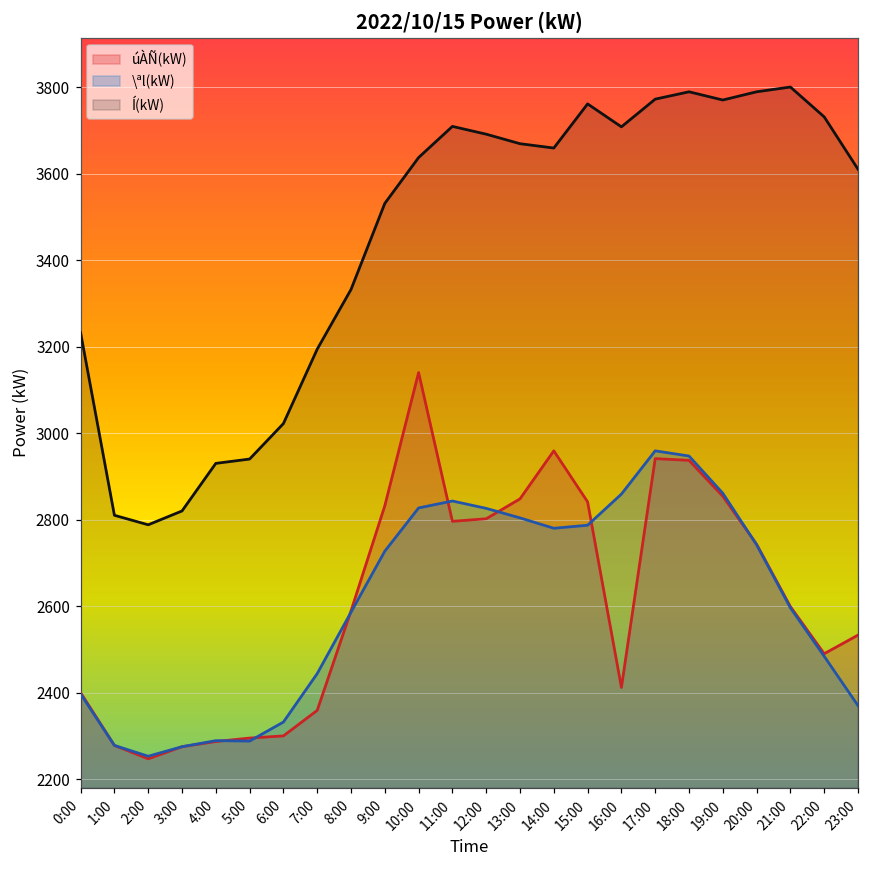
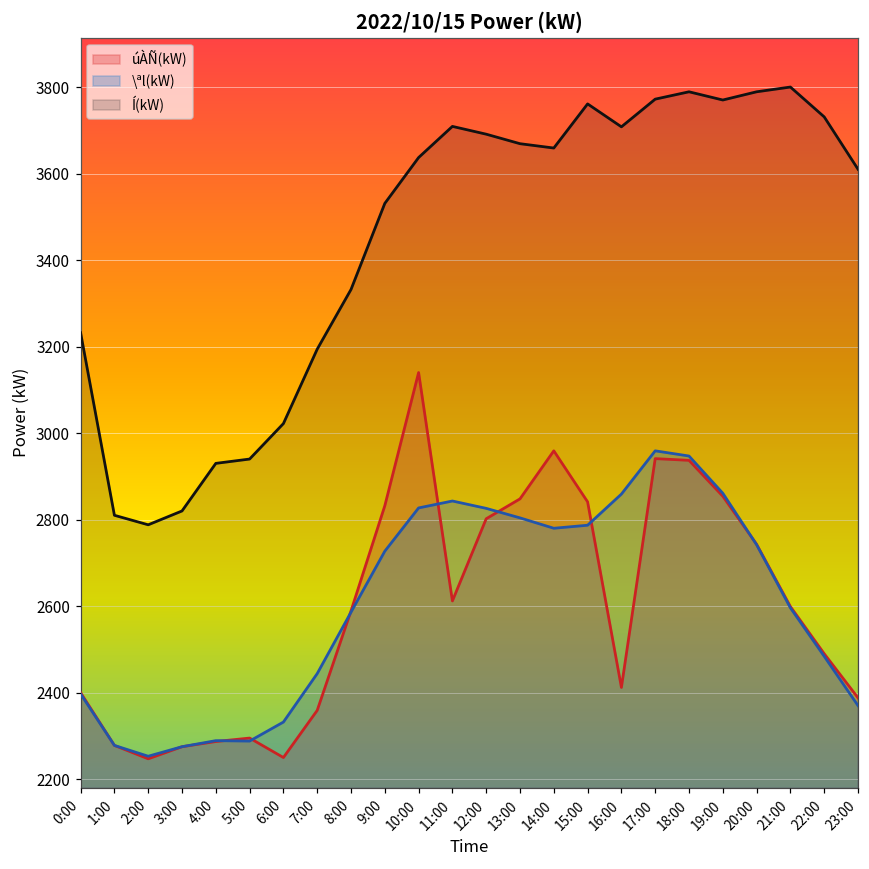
  {
    "úÀÑ(kW)": {
      "5:00": 2300,
-     "6:00": 2300,
+     "6:00": 2250,
      "7:00": 2360,
      "9:00": 2830,
      "10:00": 3140,
-     "11:00": 2800,
+     "11:00": 2610,
      "12:00": 2800,
      "13:00": 2850,
      "14:00": 2960,
      "15:00": 2840,
      "16:00": 2410,
      "17:00": 2940,
      "18:00": 2940,
      "19:00": 2850,
-     "23:00": 2530
+     "23:00": 2390
    }
  }
